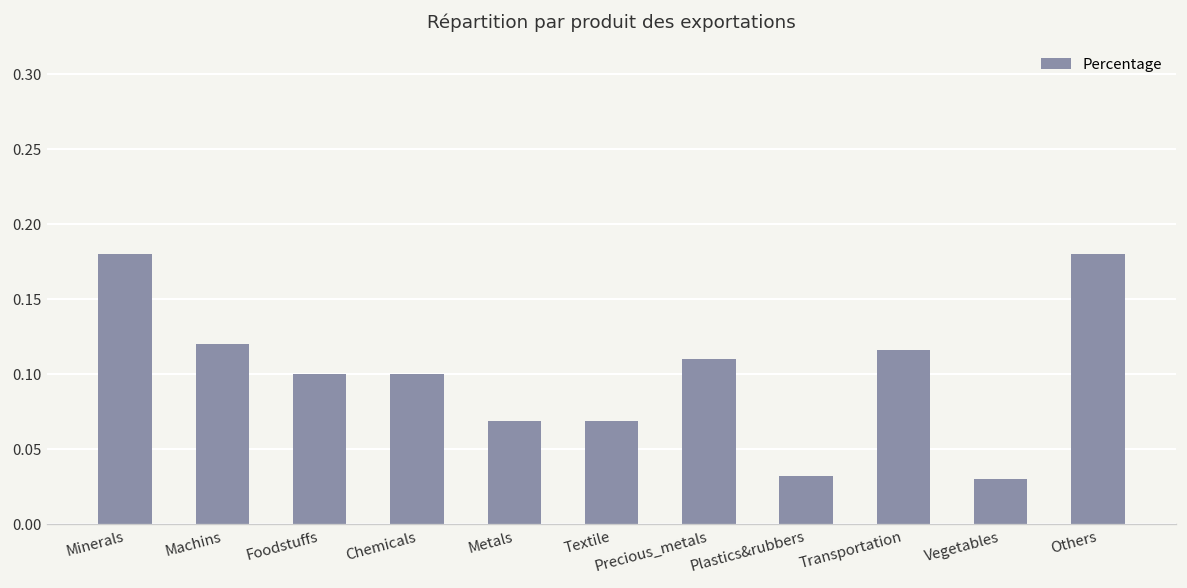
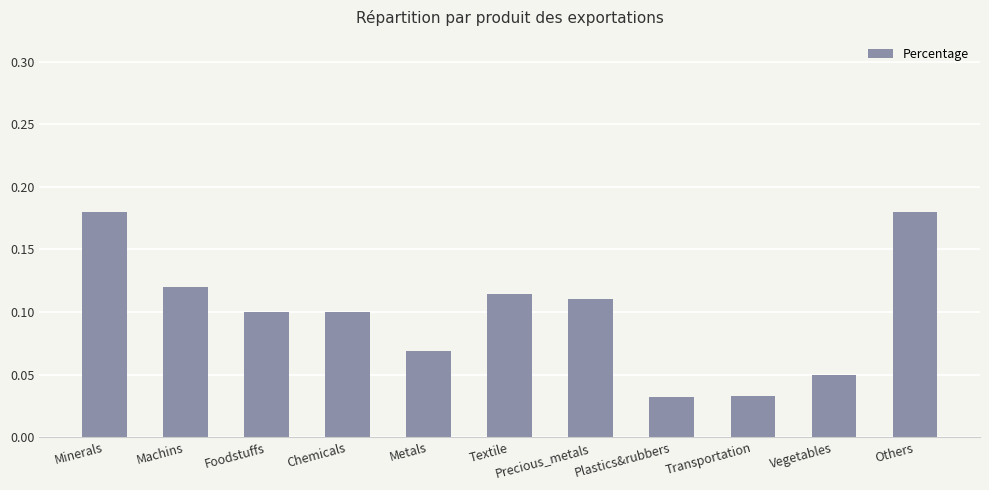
  {
    "Minerals": 0.180,
    "Machins": 0.120,
    "Foodstuffs": 0.100,
    "Chemicals": 0.100,
    "Metals": 0.069,
-   "Textile": 0.069,
+   "Textile": 0.114,
    "Precious_metals": 0.110,
    "Plastics&rubbers": 0.032,
-   "Transportation": 0.116,
-   "Vegetables": 0.03,
+   "Transportation": 0.033,
+   "Vegetables": 0.05,
    "Others": 0.180
  }
